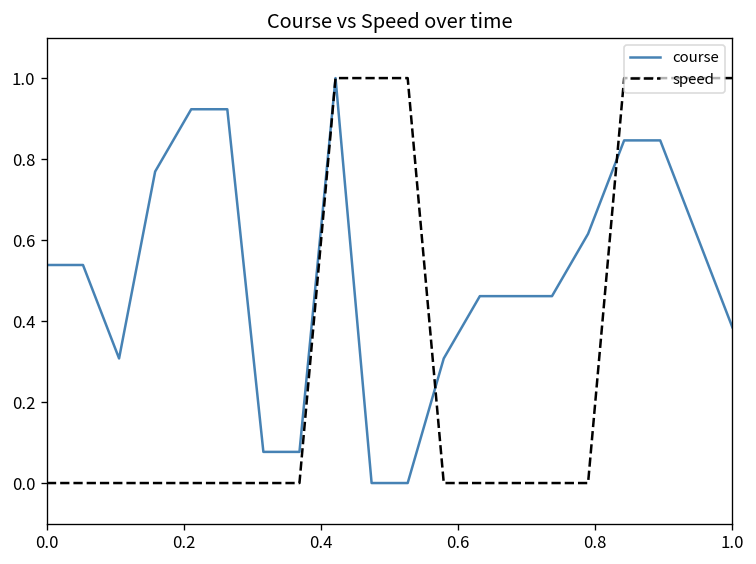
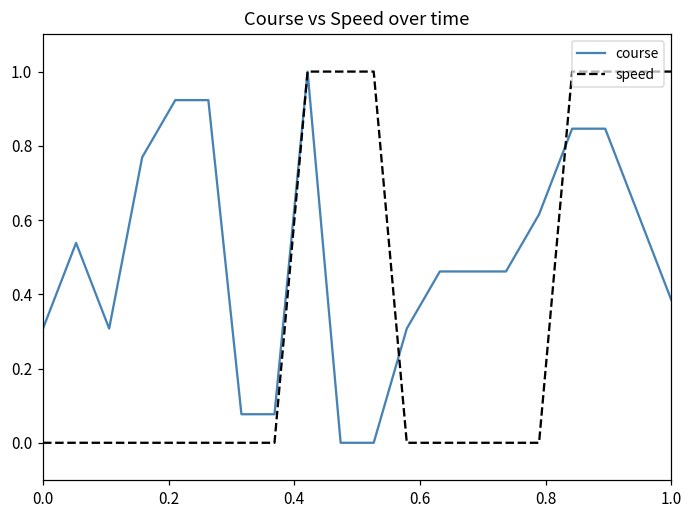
  {
    "course": {
-     "0.0": 0.54,
+     "0.0": 0.31,
      "1.0": 0.38
    },
    "speed": {
      "0.0": 0.00,
      "1.0": 1.00
    }
  }
